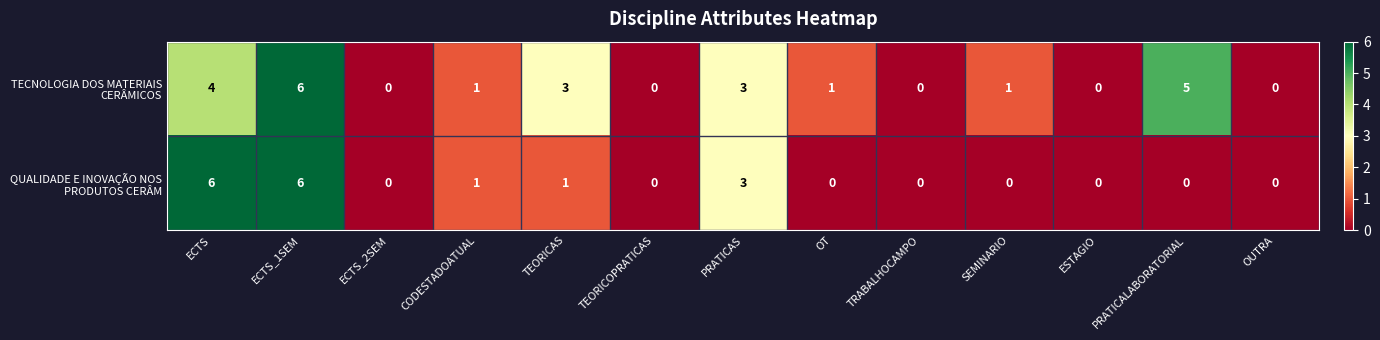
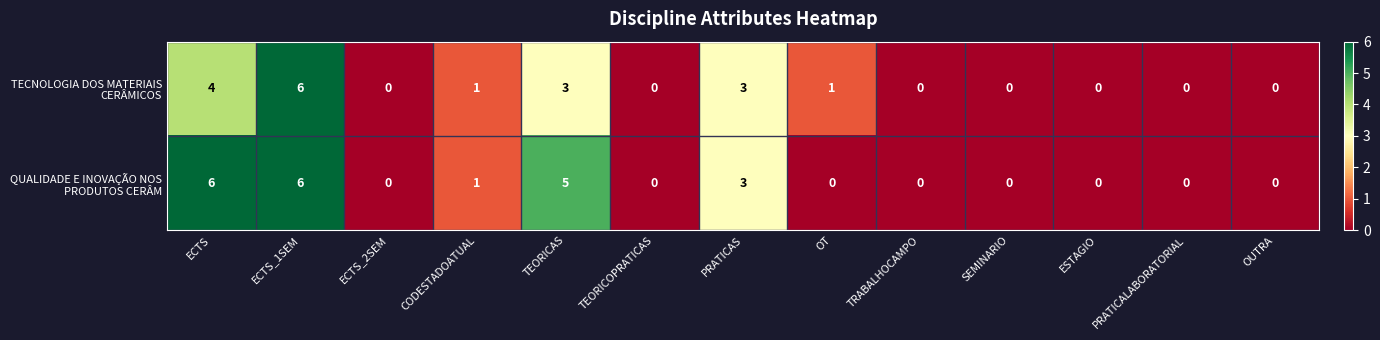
  {
    "TECNOLOGIA DOS MATERIAIS CERÂMICOS": {
      "ECTS": 4,
      "ECTS_1SEM": 6,
      "ECTS_2SEM": 0,
      "CODESTADOATUAL": 1,
      "TEORICAS": 3,
      "TEORICOPRATICAS": 0,
      "PRATICAS": 3,
      "OT": 1,
      "TRABALHOCAMPO": 0,
-     "SEMINARIO": 1,
+     "SEMINARIO": 0,
      "ESTAGIO": 0,
-     "PRATICALABORATORIAL": 5,
+     "PRATICALABORATORIAL": 0,
      "OUTRA": 0
    },
    "QUALIDADE E INOVAÇÃO NOS PRODUTOS CERÂM": {
      "ECTS": 6,
      "ECTS_1SEM": 6,
      "ECTS_2SEM": 0,
      "CODESTADOATUAL": 1,
-     "TEORICAS": 1,
+     "TEORICAS": 5,
      "TEORICOPRATICAS": 0,
      "PRATICAS": 3,
      "OT": 0,
      "TRABALHOCAMPO": 0,
      "SEMINARIO": 0,
      "ESTAGIO": 0,
      "PRATICALABORATORIAL": 0,
      "OUTRA": 0
    }
  }
